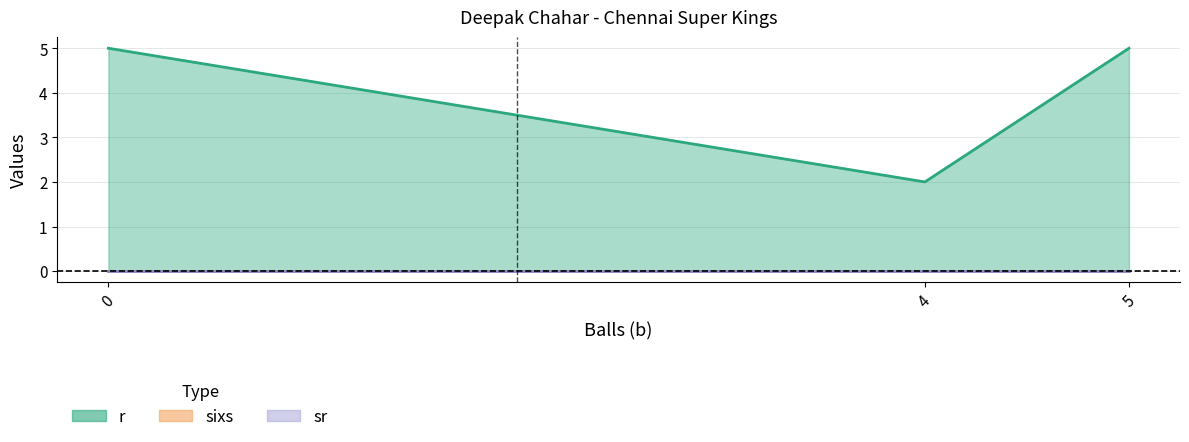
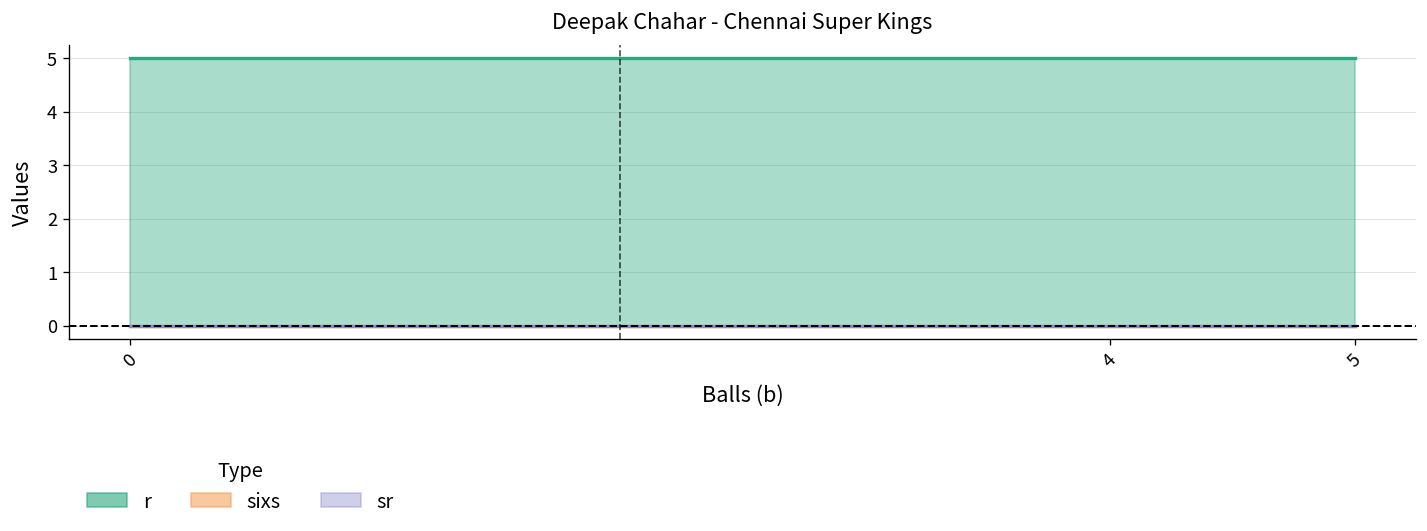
  {
    "r": {
      "0": 5,
-     "4": 2,
+     "4": 5,
      "5": 5
    },
    "sr": {
      "0": 0,
      "4": 0,
      "5": 0
    }
  }
